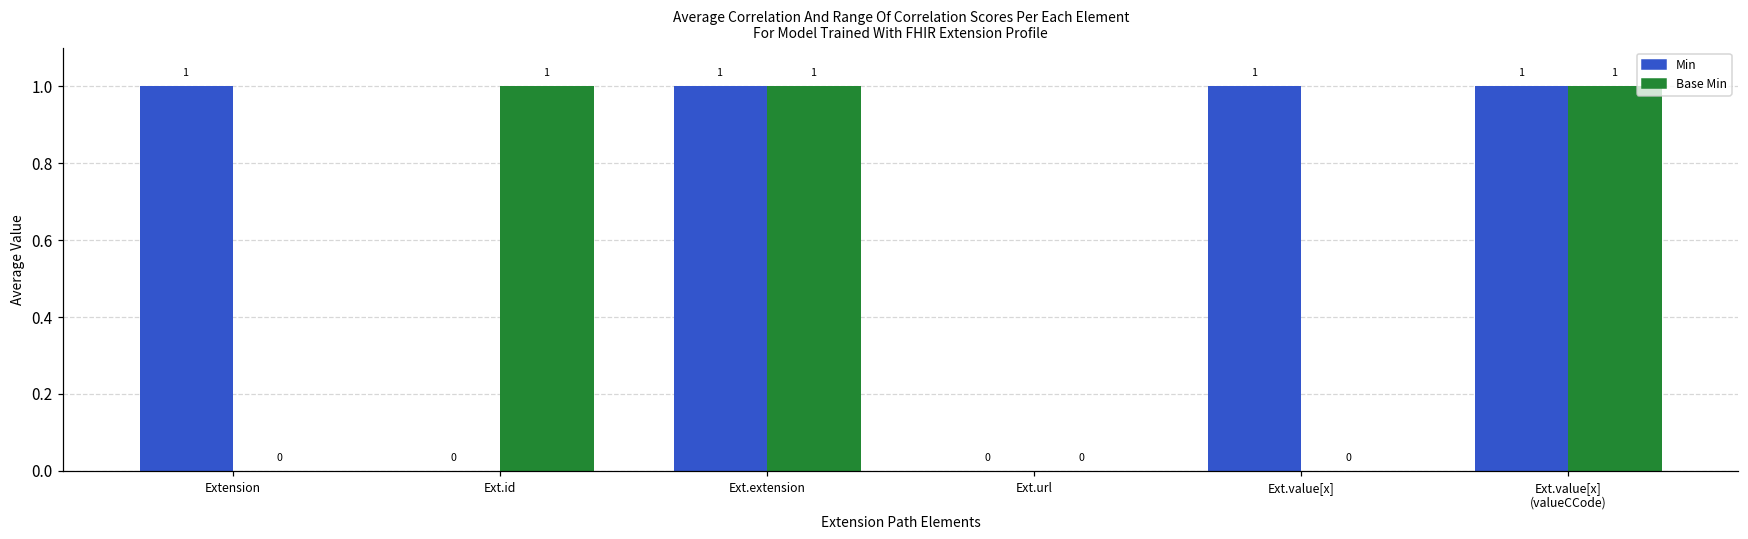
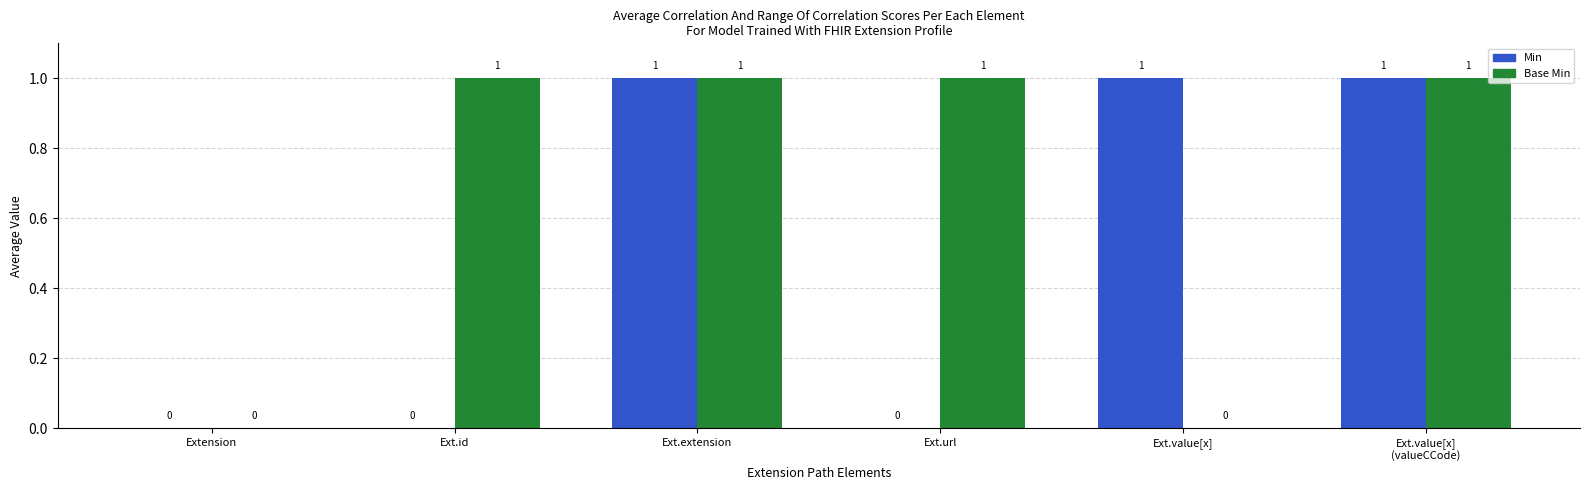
  {
    "Min": {
-     "Extension": 1,
+     "Extension": 0,
      "Ext.id": 0,
      "Ext.extension": 1,
      "Ext.url": 0,
      "Ext.value[x]": 1,
      "Ext.value[x] (valueCCode)": 1
    },
    "Base Min": {
      "Extension": 0,
      "Ext.id": 1,
      "Ext.extension": 1,
-     "Ext.url": 0,
+     "Ext.url": 1,
      "Ext.value[x]": 0,
      "Ext.value[x] (valueCCode)": 1
    }
  }
